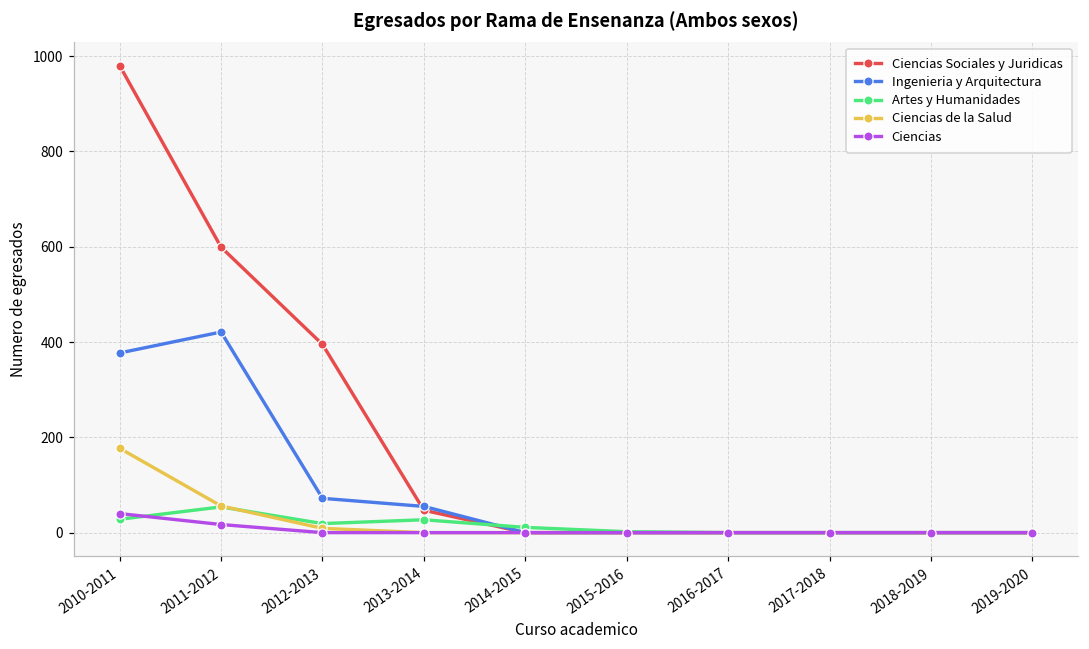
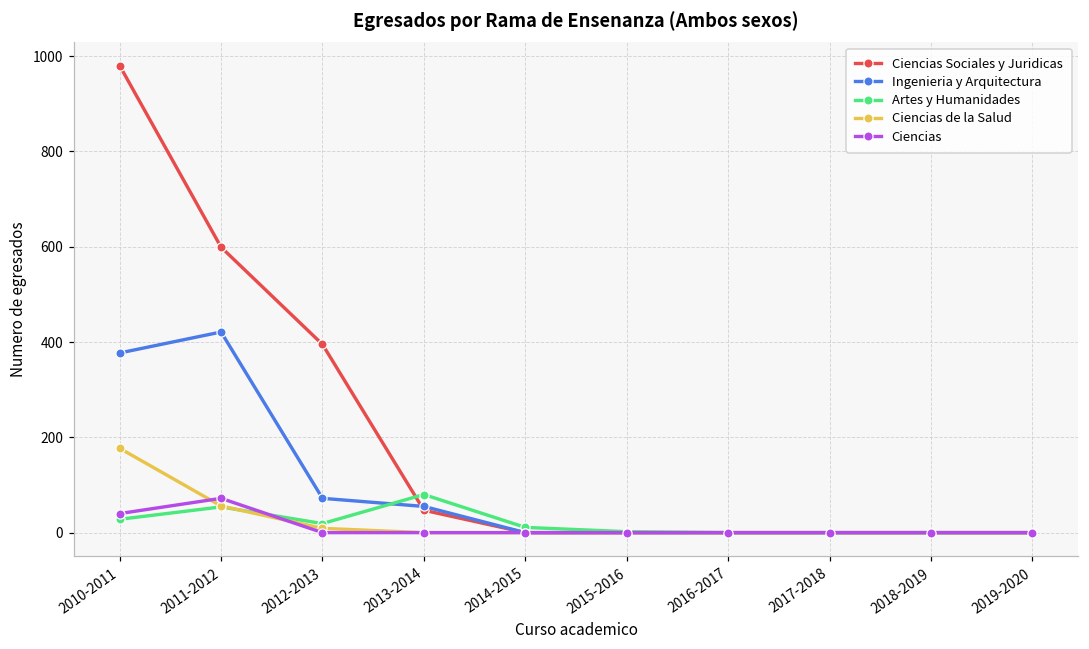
  {
    "Ciencias Sociales y Juridicas": {
      "2010-2011": 980,
      "2011-2012": 600,
      "2012-2013": 400,
      "2013-2014": 50
    },
    "Ingenieria y Arquitectura": {
      "2010-2011": 380,
      "2011-2012": 420,
      "2012-2013": 70,
      "2013-2014": 60
    },
    "Artes y Humanidades": {
      "2010-2011": 30,
      "2012-2013": 20,
-     "2013-2014": 30,
+     "2013-2014": 80,
      "2014-2015": 10
    },
    "Ciencias de la Salud": {
      "2010-2011": 180,
      "2012-2013": 10
    },
    "Ciencias": {
      "2010-2011": 40,
-     "2011-2012": 20,
+     "2011-2012": 70,
      "2012-2013": 0
    }
  }
